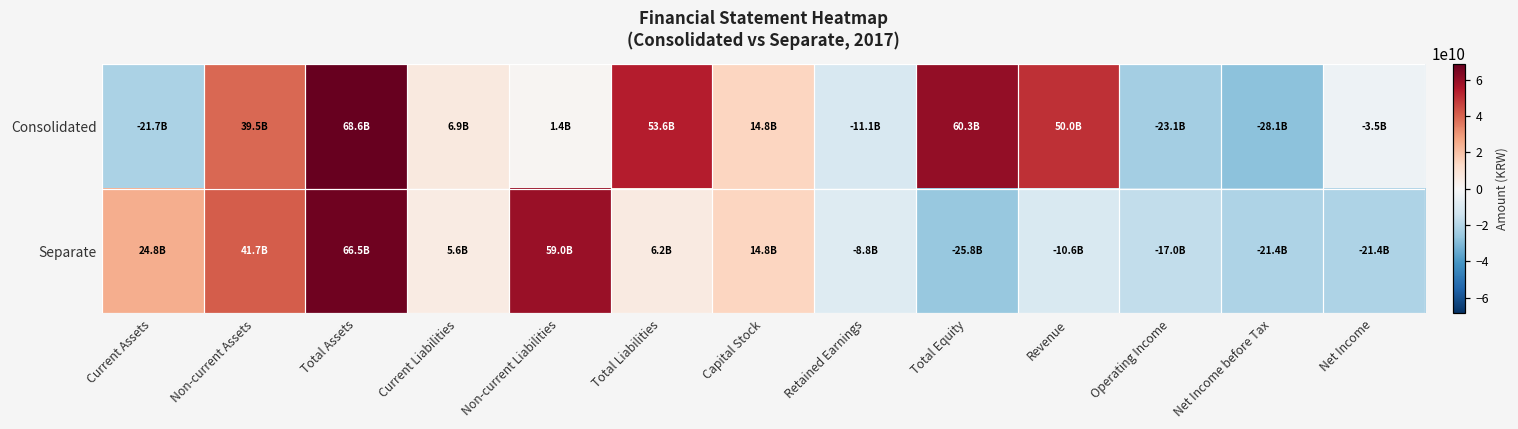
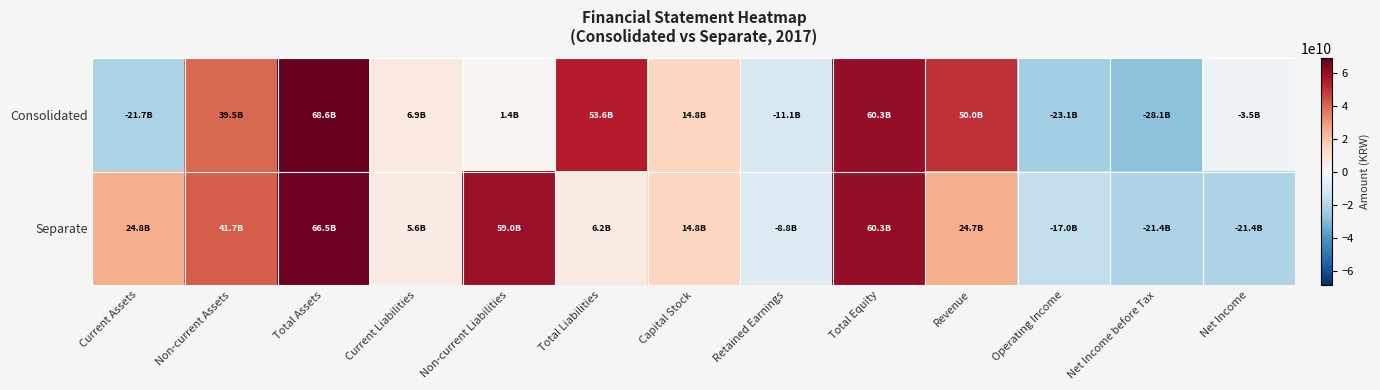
  {
    "Consolidated": {
      "Current Assets": "-21.7B",
      "Non-current Assets": "39.5B",
      "Total Assets": "68.6B",
      "Current Liabilities": "6.9B",
      "Non-current Liabilities": "1.4B",
      "Total Liabilities": "53.6B",
      "Capital Stock": "14.8B",
      "Retained Earnings": "-11.1B",
      "Total Equity": "60.3B",
      "Revenue": "50.0B",
      "Operating Income": "-23.1B",
      "Net Income before Tax": "-28.1B",
      "Net Income": "-3.5B"
    },
    "Separate": {
      "Current Assets": "24.8B",
      "Non-current Assets": "41.7B",
      "Total Assets": "66.5B",
      "Current Liabilities": "5.6B",
      "Non-current Liabilities": "59.0B",
      "Total Liabilities": "6.2B",
      "Capital Stock": "14.8B",
      "Retained Earnings": "-8.8B",
-     "Total Equity": "-25.8B",
-     "Revenue": "-10.6B",
+     "Total Equity": "60.3B",
+     "Revenue": "24.7B",
      "Operating Income": "-17.0B",
      "Net Income before Tax": "-21.4B",
      "Net Income": "-21.4B"
    }
  }
